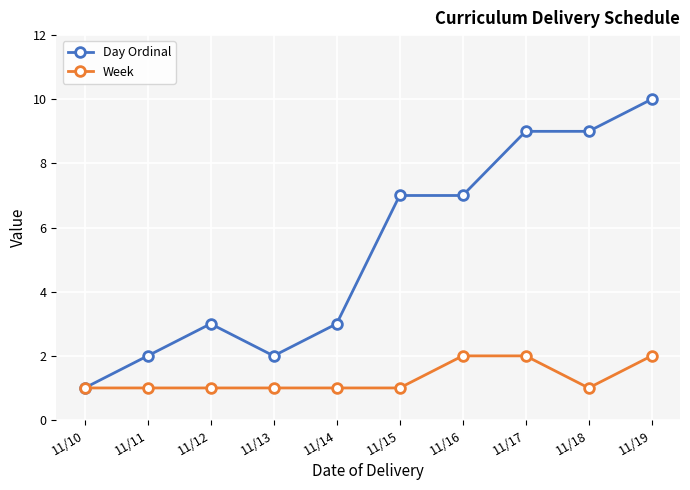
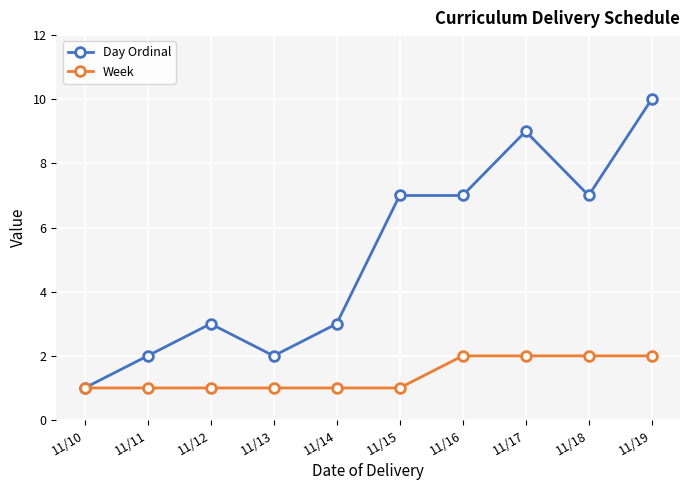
  {
    "Day Ordinal": {
      "11/11": 2,
      "11/12": 3,
      "11/13": 2,
      "11/14": 3,
      "11/15": 7,
      "11/16": 7,
      "11/17": 9,
-     "11/18": 9,
+     "11/18": 7,
      "11/19": 10
    },
    "Week": {
      "11/11": 1,
      "11/12": 1,
      "11/13": 1,
      "11/14": 1,
      "11/15": 1,
      "11/16": 2,
      "11/17": 2,
-     "11/18": 1,
+     "11/18": 2,
      "11/19": 2
    }
  }
